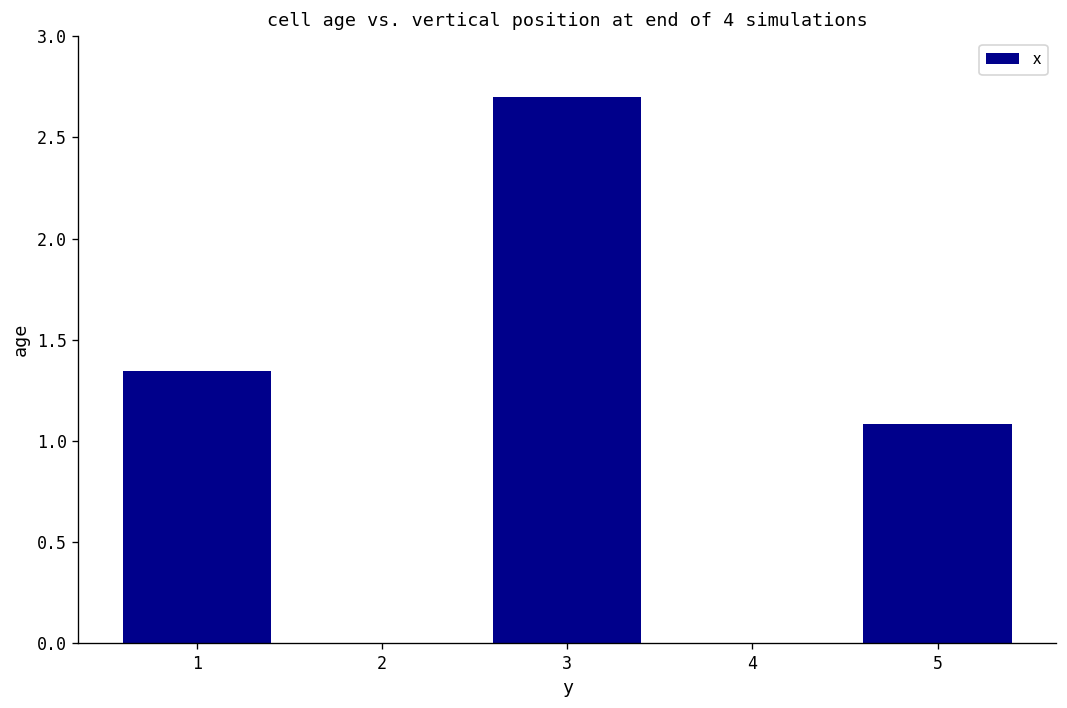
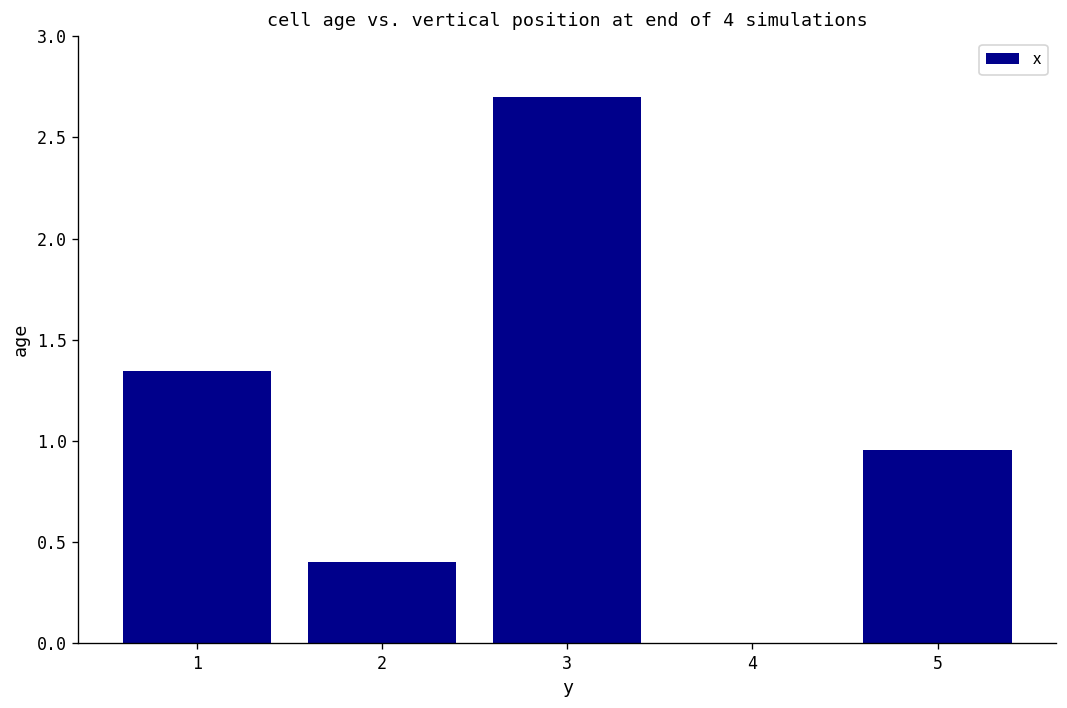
  {
    "1": 1.34,
-   "2": 0.0,
+   "2": 0.4,
    "3": 2.70,
    "4": 0.00,
-   "5": 1.08
+   "5": 0.95
  }
